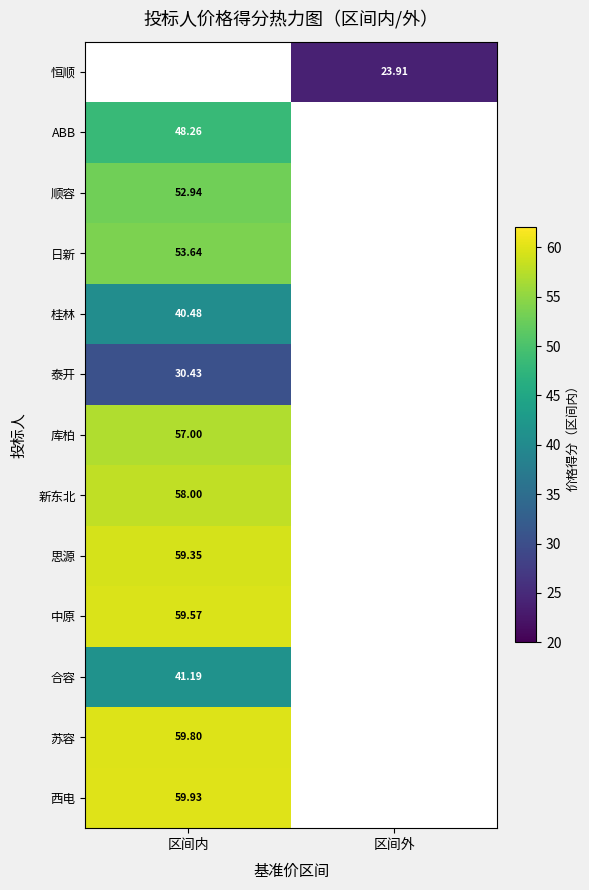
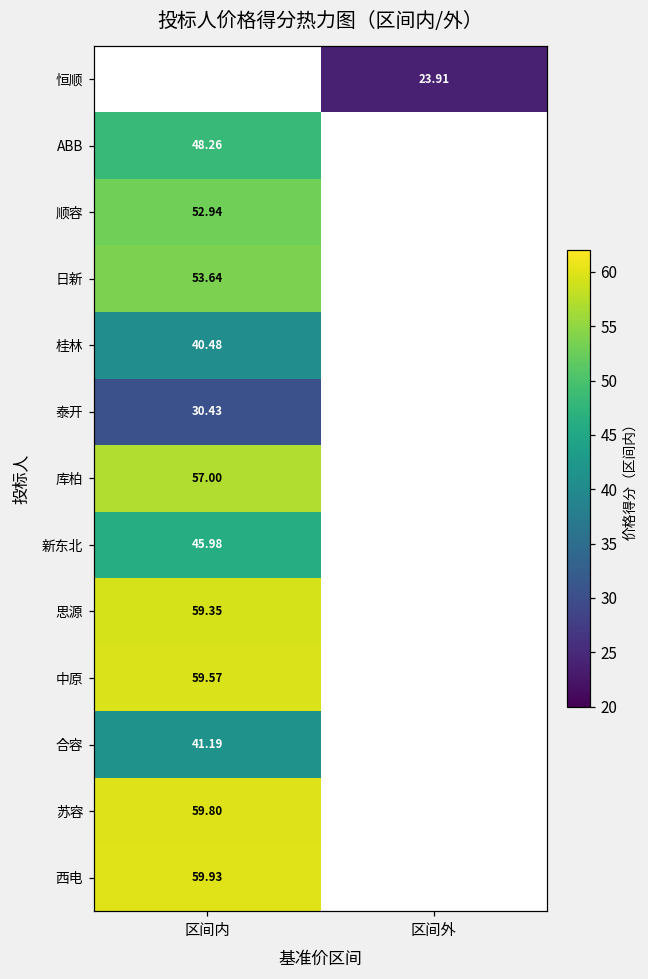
  {
    "恒顺": {
      "区间外": 23.91
    },
    "ABB": {
      "区间内": 48.26
    },
    "顺容": {
      "区间内": 52.94
    },
    "日新": {
      "区间内": 53.64
    },
    "桂林": {
      "区间内": 40.48
    },
    "泰开": {
      "区间内": 30.43
    },
    "库柏": {
      "区间内": 57.00
    },
    "新东北": {
-     "区间内": 58.00
+     "区间内": 45.98
    },
    "思源": {
      "区间内": 59.35
    },
    "中原": {
      "区间内": 59.57
    },
    "合容": {
      "区间内": 41.19
    },
    "苏容": {
      "区间内": 59.80
    },
    "西电": {
      "区间内": 59.93
    }
  }
